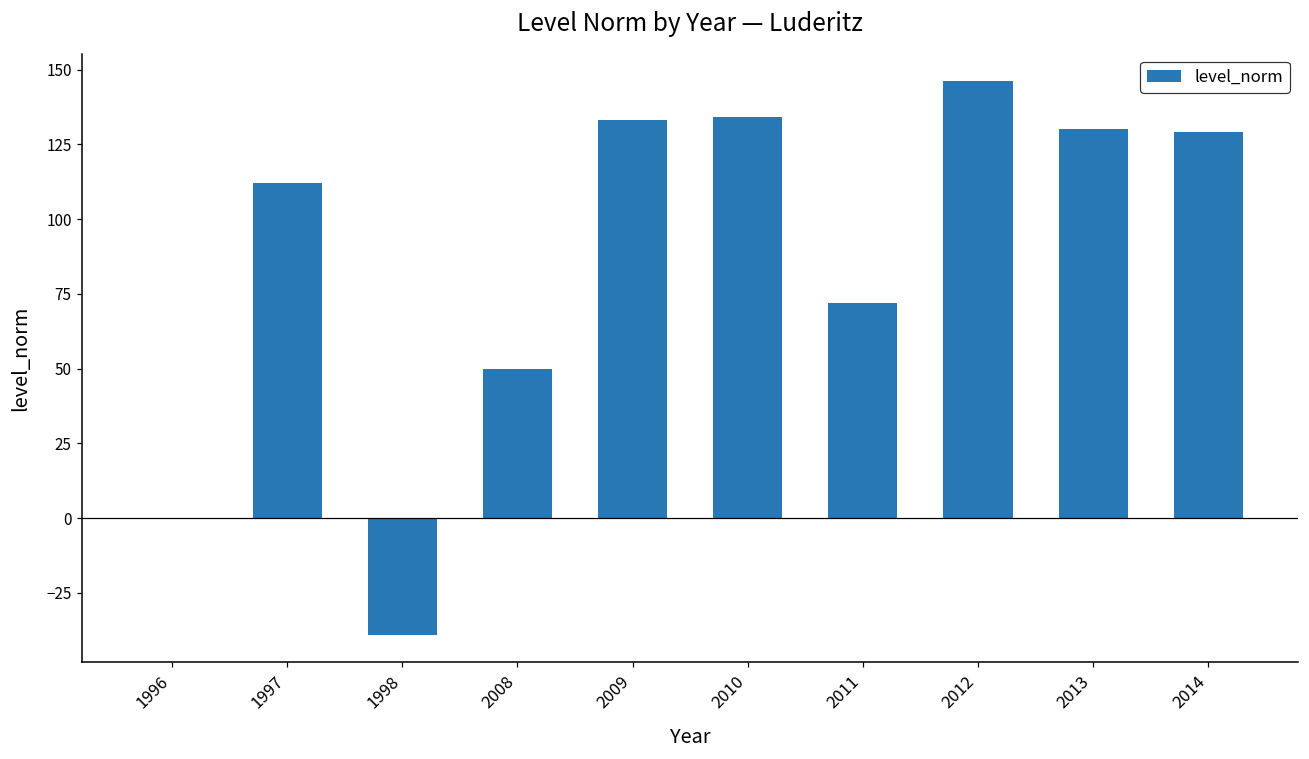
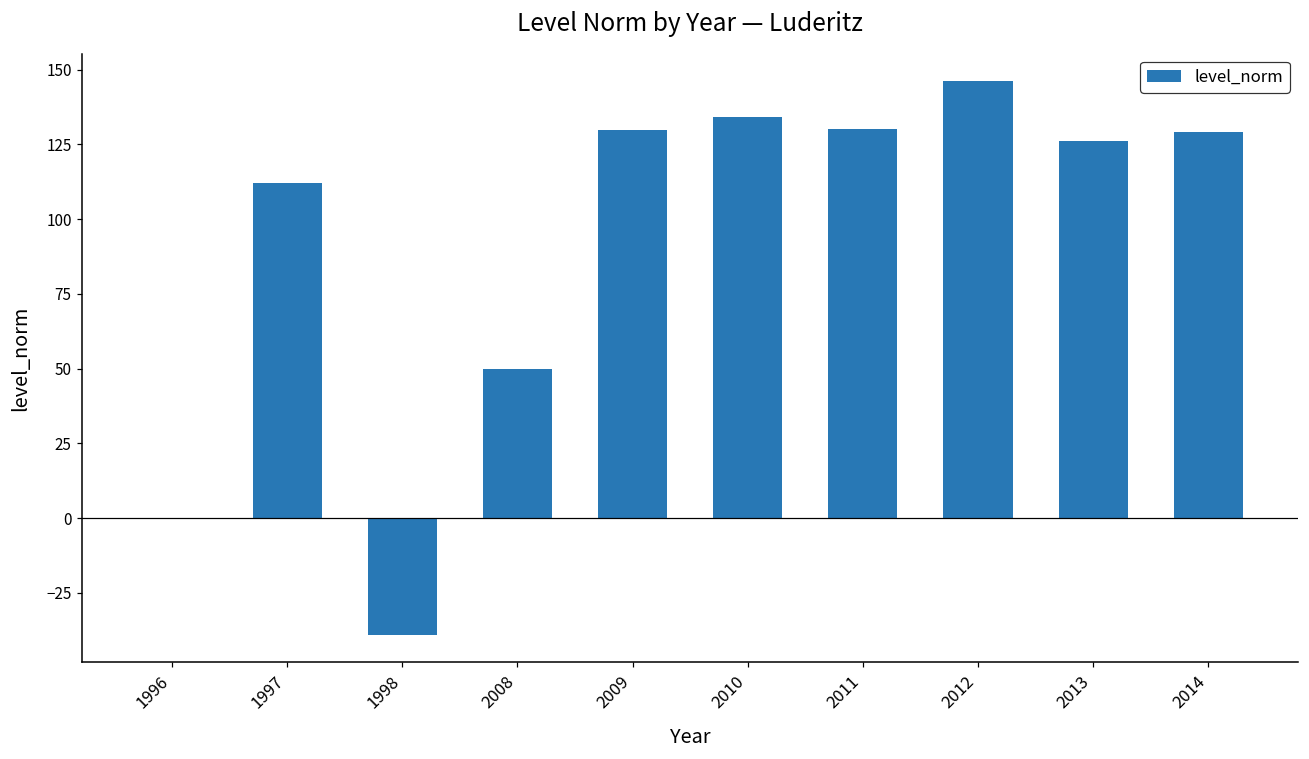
  {
    "1996": 0,
    "1997": 112,
    "1998": -39,
    "2008": 50,
-   "2009": 133,
+   "2009": 130,
    "2010": 134,
-   "2011": 72,
+   "2011": 130,
    "2012": 146,
-   "2013": 130,
+   "2013": 126,
    "2014": 129
  }
